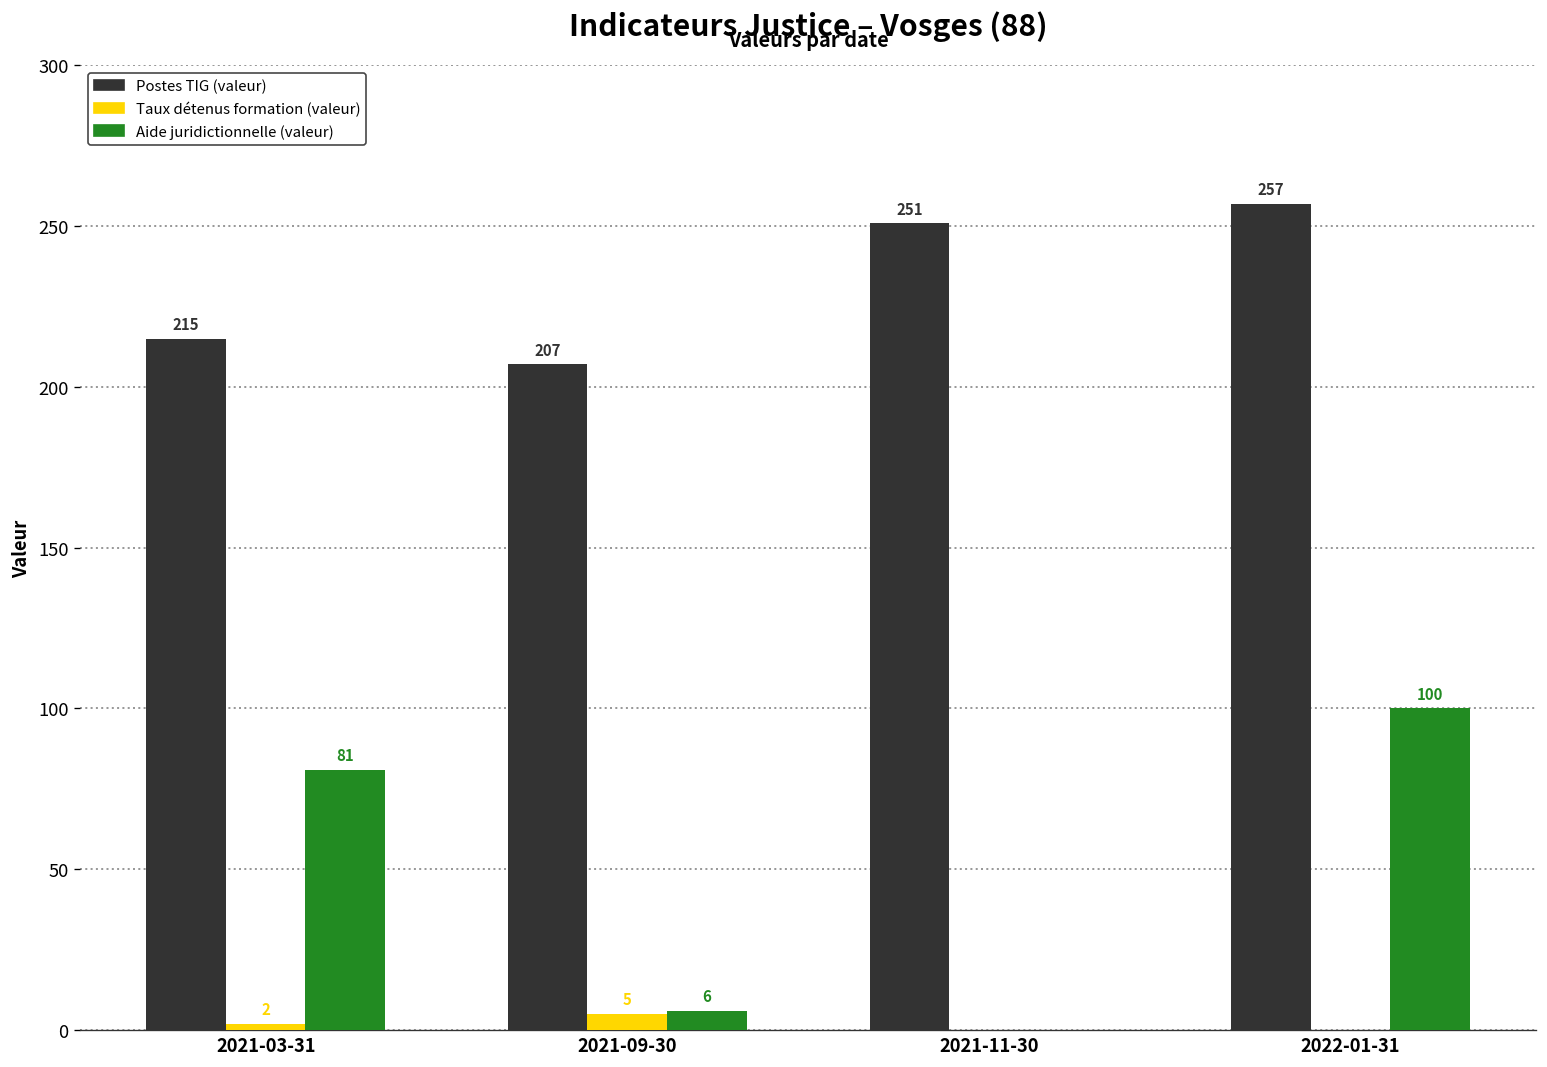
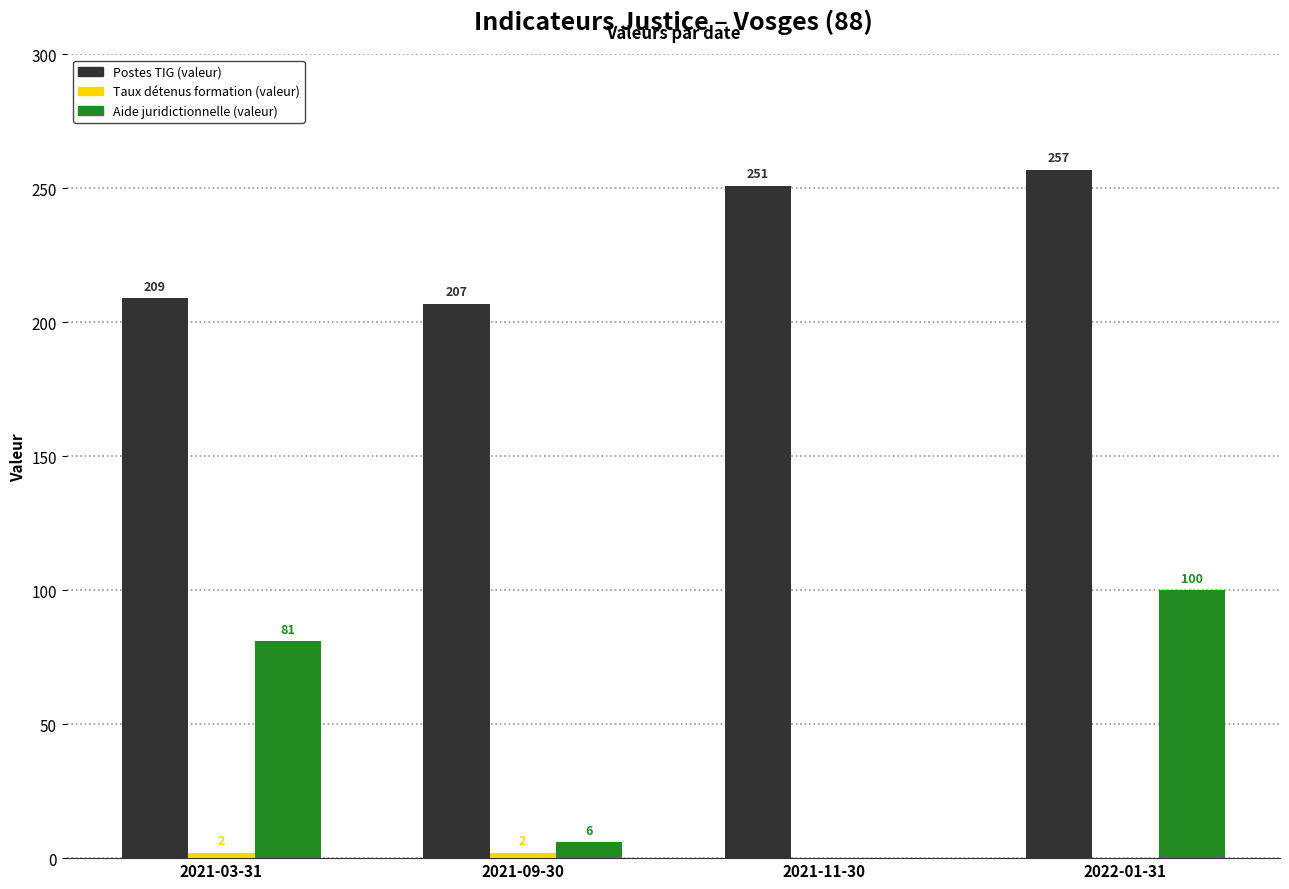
  {
    "Postes TIG (valeur)": {
-     "2021-03-31": 215,
+     "2021-03-31": 209,
      "2021-09-30": 207,
      "2021-11-30": 251,
      "2022-01-31": 257
    },
    "Taux détenus formation (valeur)": {
      "2021-03-31": 2,
-     "2021-09-30": 5
+     "2021-09-30": 2
    },
    "Aide juridictionnelle (valeur)": {
      "2021-03-31": 81,
      "2021-09-30": 6,
      "2022-01-31": 100
    }
  }
